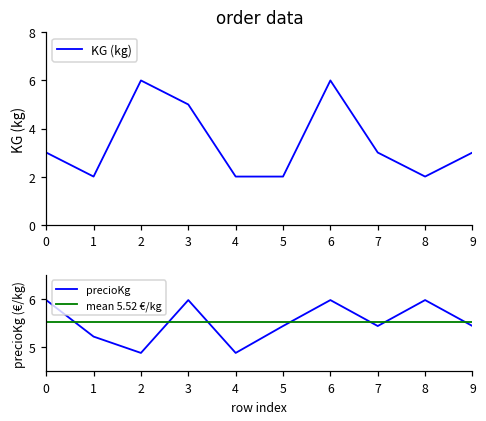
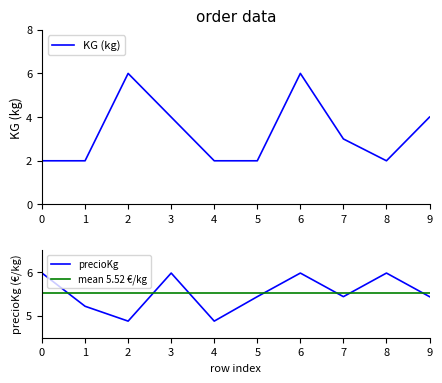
  {
    "order data": {
-     "0": 3,
+     "0": 2,
      "1": 2,
      "2": 6,
-     "3": 5,
+     "3": 4,
      "4": 2,
      "5": 2,
      "6": 6,
      "7": 3,
      "8": 2,
-     "9": 3
+     "9": 4
    }
  }
